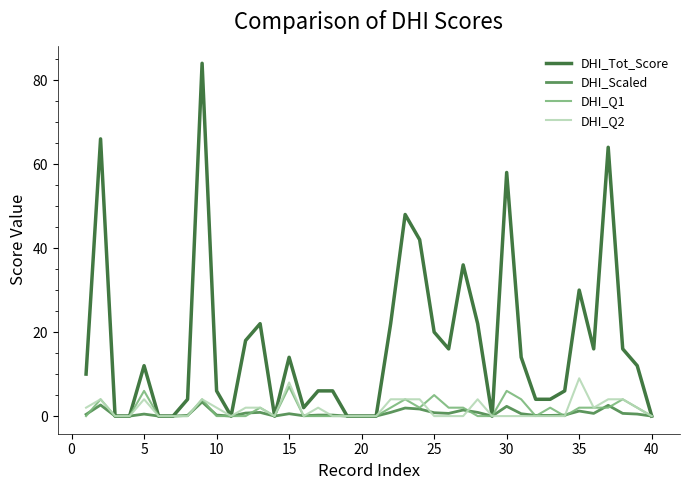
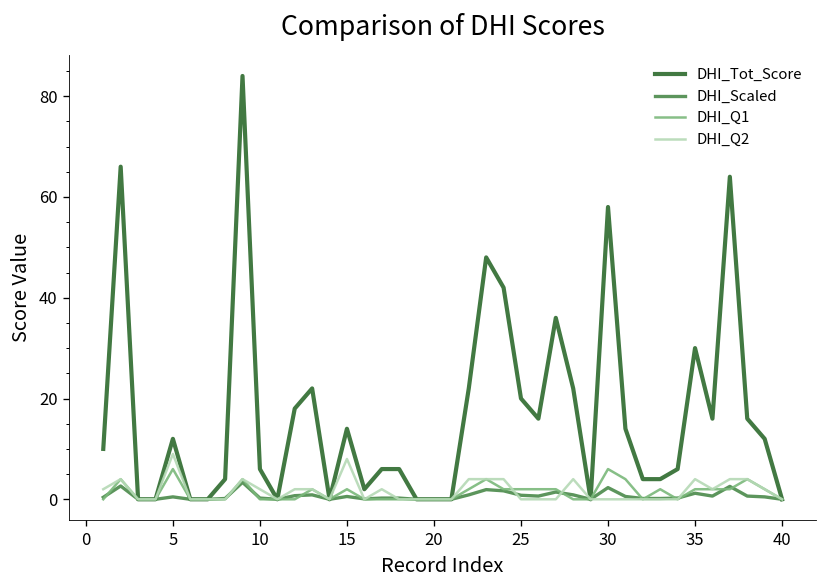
  {
    "DHI_Q1": {
      "5": 6,
-     "15": 7,
-     "25": 5,
+     "15": 2,
+     "25": 2,
      "30": 6,
      "35": 2
    },
    "DHI_Q2": {
-     "5": 4,
+     "5": 9,
      "10": 2,
      "15": 8,
      "25": 0,
      "30": 0,
-     "35": 9
+     "35": 4
    }
  }
